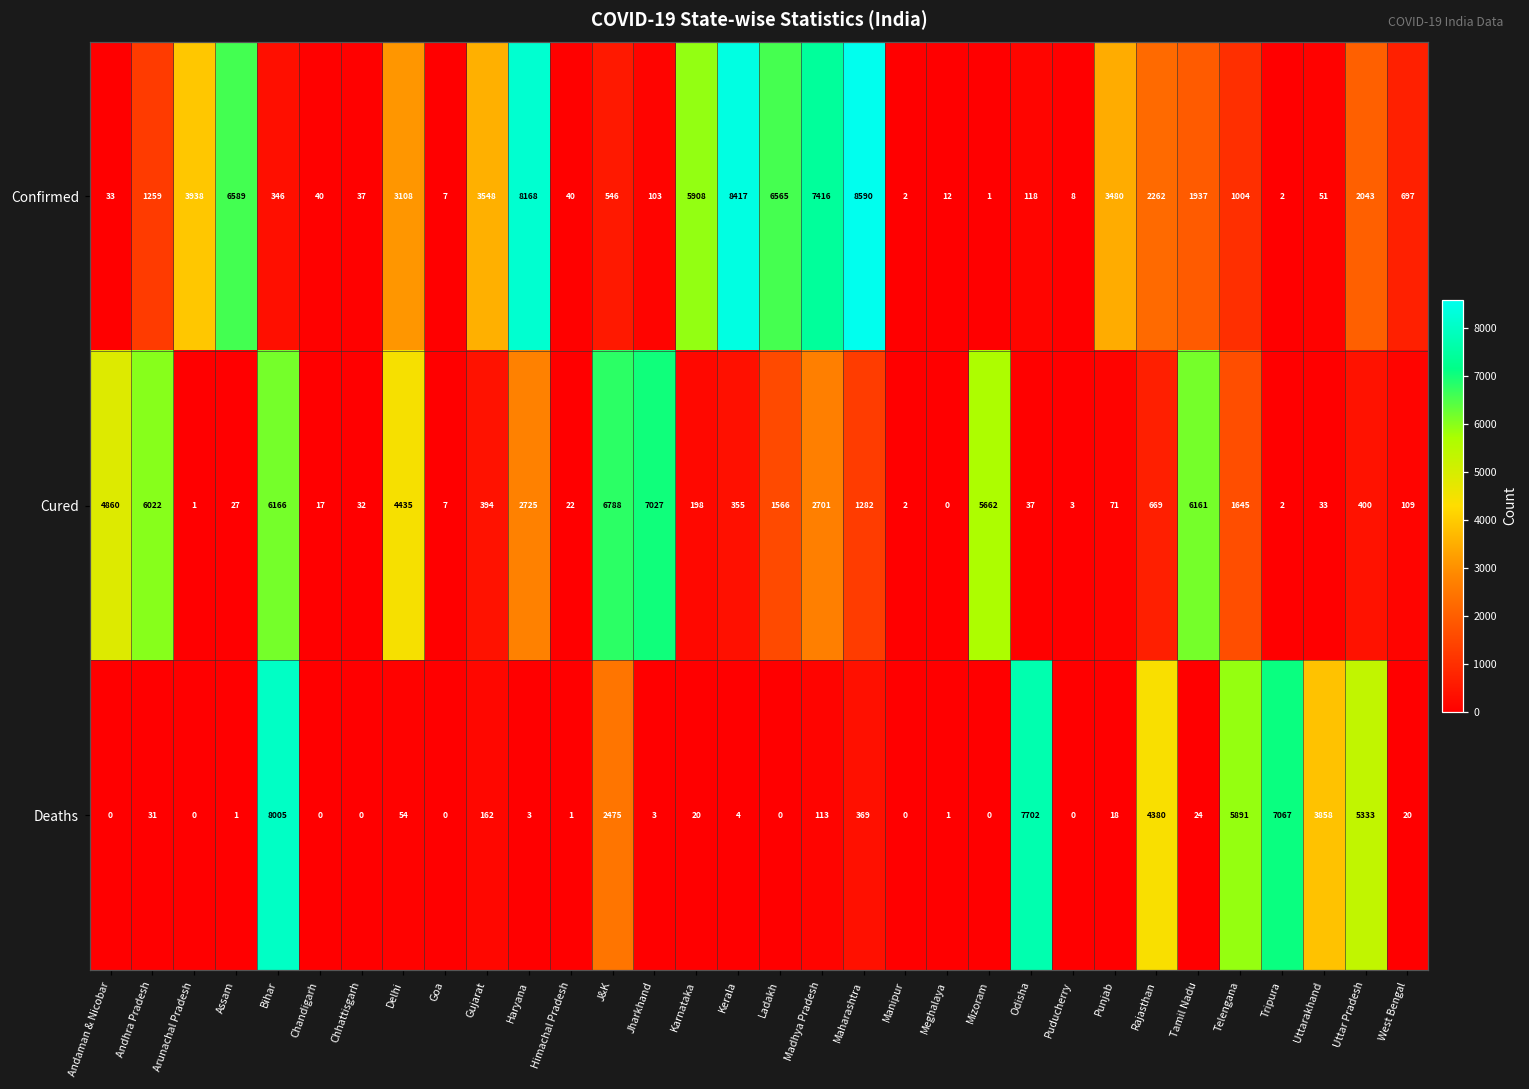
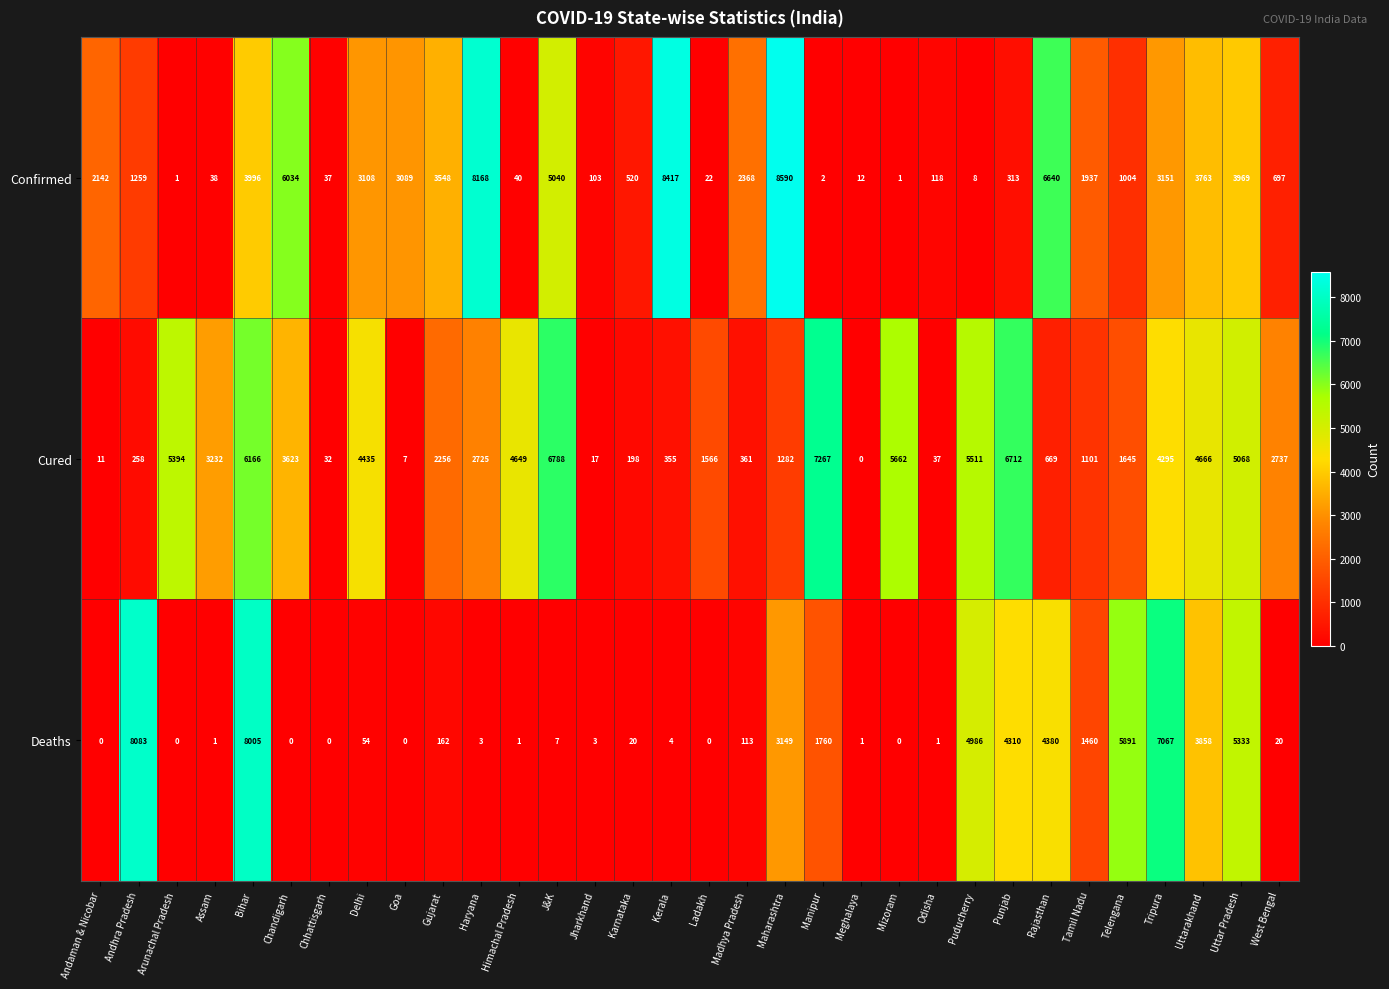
  {
    "Confirmed": {
-     "Andaman & Nicobar": 33,
+     "Andaman & Nicobar": 2142,
      "Andhra Pradesh": 1259,
-     "Arunachal Pradesh": 3938,
-     "Assam": 6589,
-     "Bihar": 346,
-     "Chandigarh": 40,
+     "Arunachal Pradesh": 1,
+     "Assam": 38,
+     "Bihar": 3996,
+     "Chandigarh": 6034,
      "Chhattisgarh": 37,
      "Delhi": 3108,
-     "Goa": 7,
+     "Goa": 3089,
      "Gujarat": 3548,
      "Haryana": 8168,
      "Himachal Pradesh": 40,
-     "J&K": 546,
+     "J&K": 5040,
      "Jharkhand": 103,
-     "Karnataka": 5908,
+     "Karnataka": 520,
      "Kerala": 8417,
-     "Ladakh": 6565,
-     "Madhya Pradesh": 7416,
+     "Ladakh": 22,
+     "Madhya Pradesh": 2368,
      "Maharashtra": 8590,
      "Manipur": 2,
      "Meghalaya": 12,
      "Mizoram": 1,
      "Odisha": 118,
      "Puducherry": 8,
-     "Punjab": 3480,
-     "Rajasthan": 2262,
+     "Punjab": 313,
+     "Rajasthan": 6640,
      "Tamil Nadu": 1937,
      "Telengana": 1004,
-     "Tripura": 2,
-     "Uttarakhand": 51,
-     "Uttar Pradesh": 2043,
+     "Tripura": 3151,
+     "Uttarakhand": 3763,
+     "Uttar Pradesh": 3969,
      "West Bengal": 697
    },
    "Cured": {
-     "Andaman & Nicobar": 4860,
-     "Andhra Pradesh": 6022,
-     "Arunachal Pradesh": 1,
-     "Assam": 27,
+     "Andaman & Nicobar": 11,
+     "Andhra Pradesh": 258,
+     "Arunachal Pradesh": 5394,
+     "Assam": 3232,
      "Bihar": 6166,
-     "Chandigarh": 17,
+     "Chandigarh": 3623,
      "Chhattisgarh": 32,
      "Delhi": 4435,
      "Goa": 7,
-     "Gujarat": 394,
+     "Gujarat": 2256,
      "Haryana": 2725,
-     "Himachal Pradesh": 22,
+     "Himachal Pradesh": 4649,
      "J&K": 6788,
-     "Jharkhand": 7027,
+     "Jharkhand": 17,
      "Karnataka": 198,
      "Kerala": 355,
      "Ladakh": 1566,
-     "Madhya Pradesh": 2701,
+     "Madhya Pradesh": 361,
      "Maharashtra": 1282,
-     "Manipur": 2,
+     "Manipur": 7267,
      "Meghalaya": 0,
      "Mizoram": 5662,
      "Odisha": 37,
-     "Puducherry": 3,
-     "Punjab": 71,
+     "Puducherry": 5511,
+     "Punjab": 6712,
      "Rajasthan": 669,
-     "Tamil Nadu": 6161,
+     "Tamil Nadu": 1101,
      "Telengana": 1645,
-     "Tripura": 2,
-     "Uttarakhand": 33,
-     "Uttar Pradesh": 400,
-     "West Bengal": 109
+     "Tripura": 4295,
+     "Uttarakhand": 4666,
+     "Uttar Pradesh": 5068,
+     "West Bengal": 2737
    },
    "Deaths": {
      "Andaman & Nicobar": 0,
-     "Andhra Pradesh": 31,
+     "Andhra Pradesh": 8083,
      "Arunachal Pradesh": 0,
      "Assam": 1,
      "Bihar": 8005,
      "Chandigarh": 0,
      "Chhattisgarh": 0,
      "Delhi": 54,
      "Goa": 0,
      "Gujarat": 162,
      "Haryana": 3,
      "Himachal Pradesh": 1,
-     "J&K": 2475,
+     "J&K": 7,
      "Jharkhand": 3,
      "Karnataka": 20,
      "Kerala": 4,
      "Ladakh": 0,
      "Madhya Pradesh": 113,
-     "Maharashtra": 369,
-     "Manipur": 0,
+     "Maharashtra": 3149,
+     "Manipur": 1760,
      "Meghalaya": 1,
      "Mizoram": 0,
-     "Odisha": 7702,
-     "Puducherry": 0,
-     "Punjab": 18,
+     "Odisha": 1,
+     "Puducherry": 4986,
+     "Punjab": 4310,
      "Rajasthan": 4380,
-     "Tamil Nadu": 24,
+     "Tamil Nadu": 1460,
      "Telengana": 5891,
      "Tripura": 7067,
      "Uttarakhand": 3858,
      "Uttar Pradesh": 5333,
      "West Bengal": 20
    }
  }
